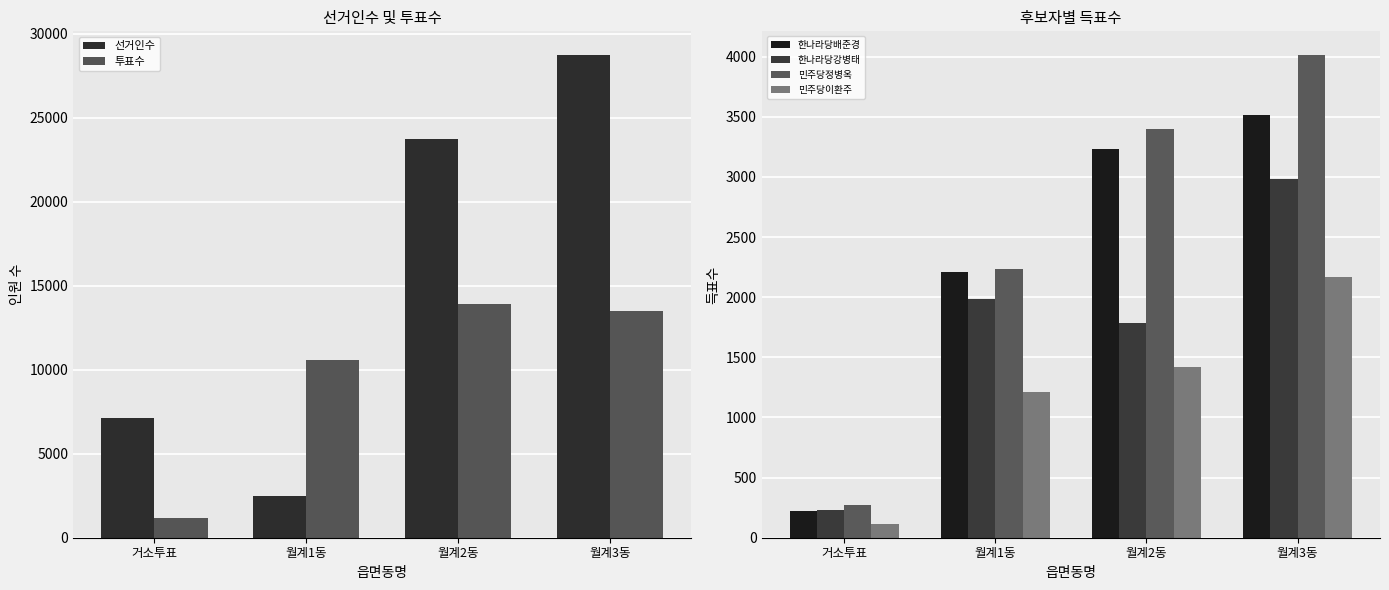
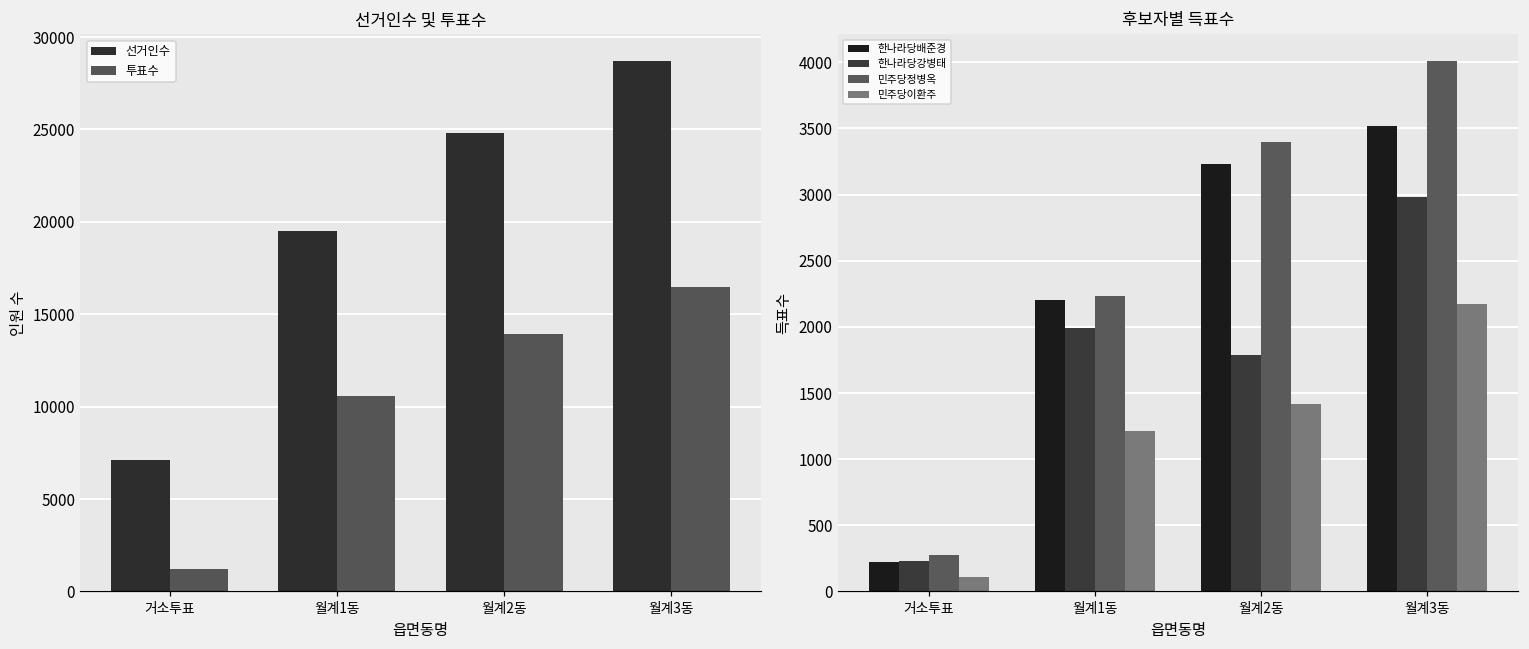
  {
    "선거인수 및 투표수": {
      "선거인수": {
        "거소투표": 7100,
-       "월계1동": 2500,
-       "월계2동": 23800,
+       "월계1동": 19500,
+       "월계2동": 24800,
        "월계3동": 28700
      },
      "투표수": {
        "거소투표": 1200,
        "월계1동": 10600,
        "월계2동": 13900,
-       "월계3동": 13500
+       "월계3동": 16500
      }
    }
  }
